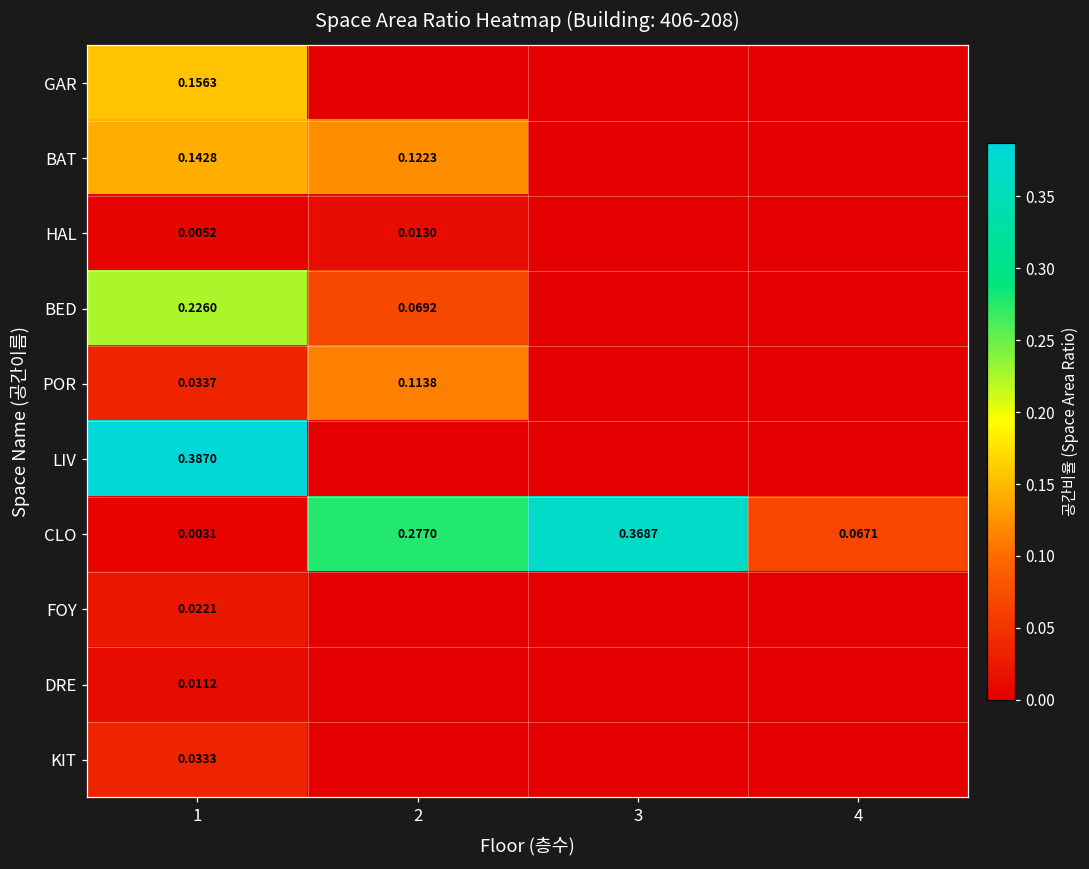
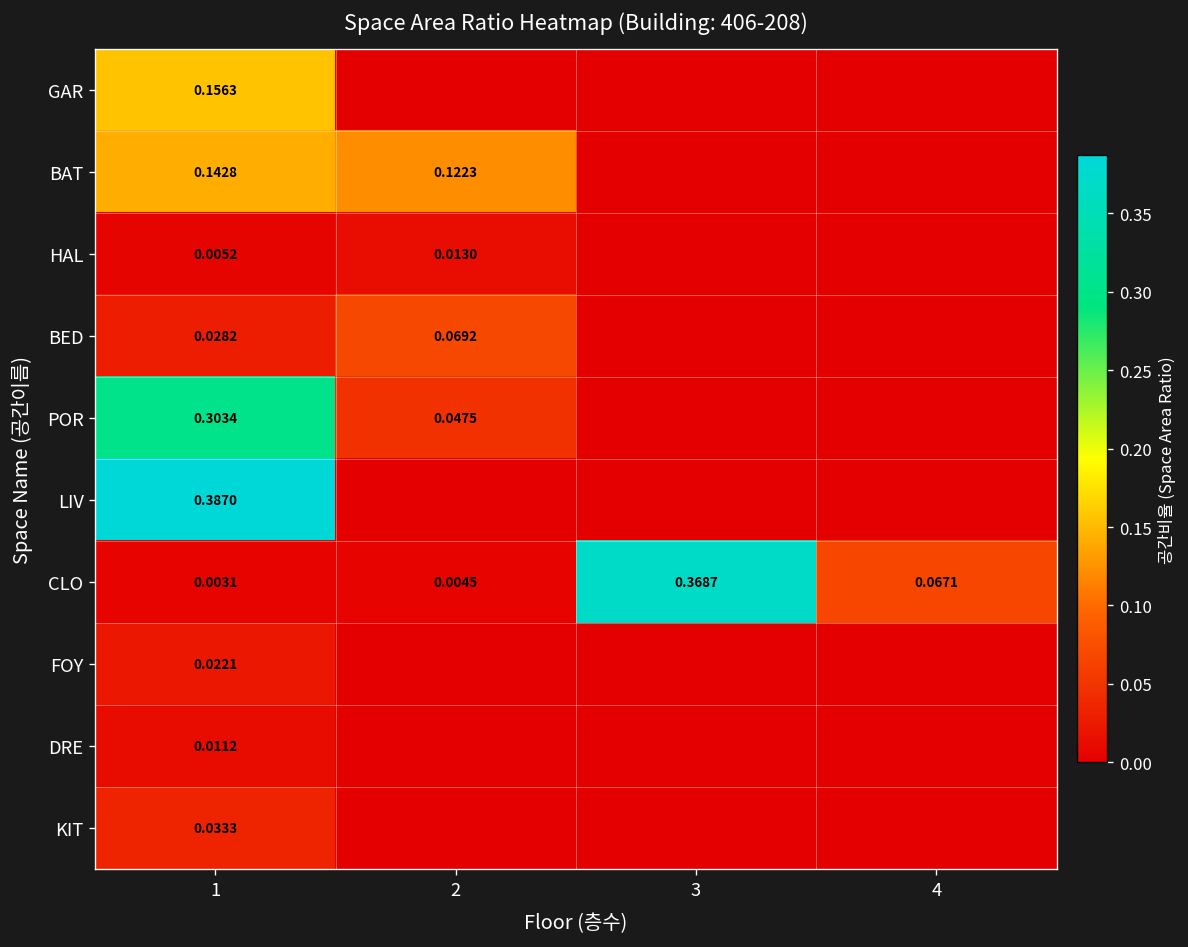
  {
    "GAR": {
      "1": 0.1563
    },
    "BAT": {
      "1": 0.1428,
      "2": 0.1223
    },
    "HAL": {
      "1": 0.0052,
      "2": 0.0130
    },
    "BED": {
-     "1": 0.2260,
+     "1": 0.0282,
      "2": 0.0692
    },
    "POR": {
-     "1": 0.0337,
-     "2": 0.1138
+     "1": 0.3034,
+     "2": 0.0475
    },
    "LIV": {
      "1": 0.3870
    },
    "CLO": {
      "1": 0.0031,
-     "2": 0.2770,
+     "2": 0.0045,
      "3": 0.3687,
      "4": 0.0671
    },
    "FOY": {
      "1": 0.0221
    },
    "DRE": {
      "1": 0.0112
    },
    "KIT": {
      "1": 0.0333
    }
  }
